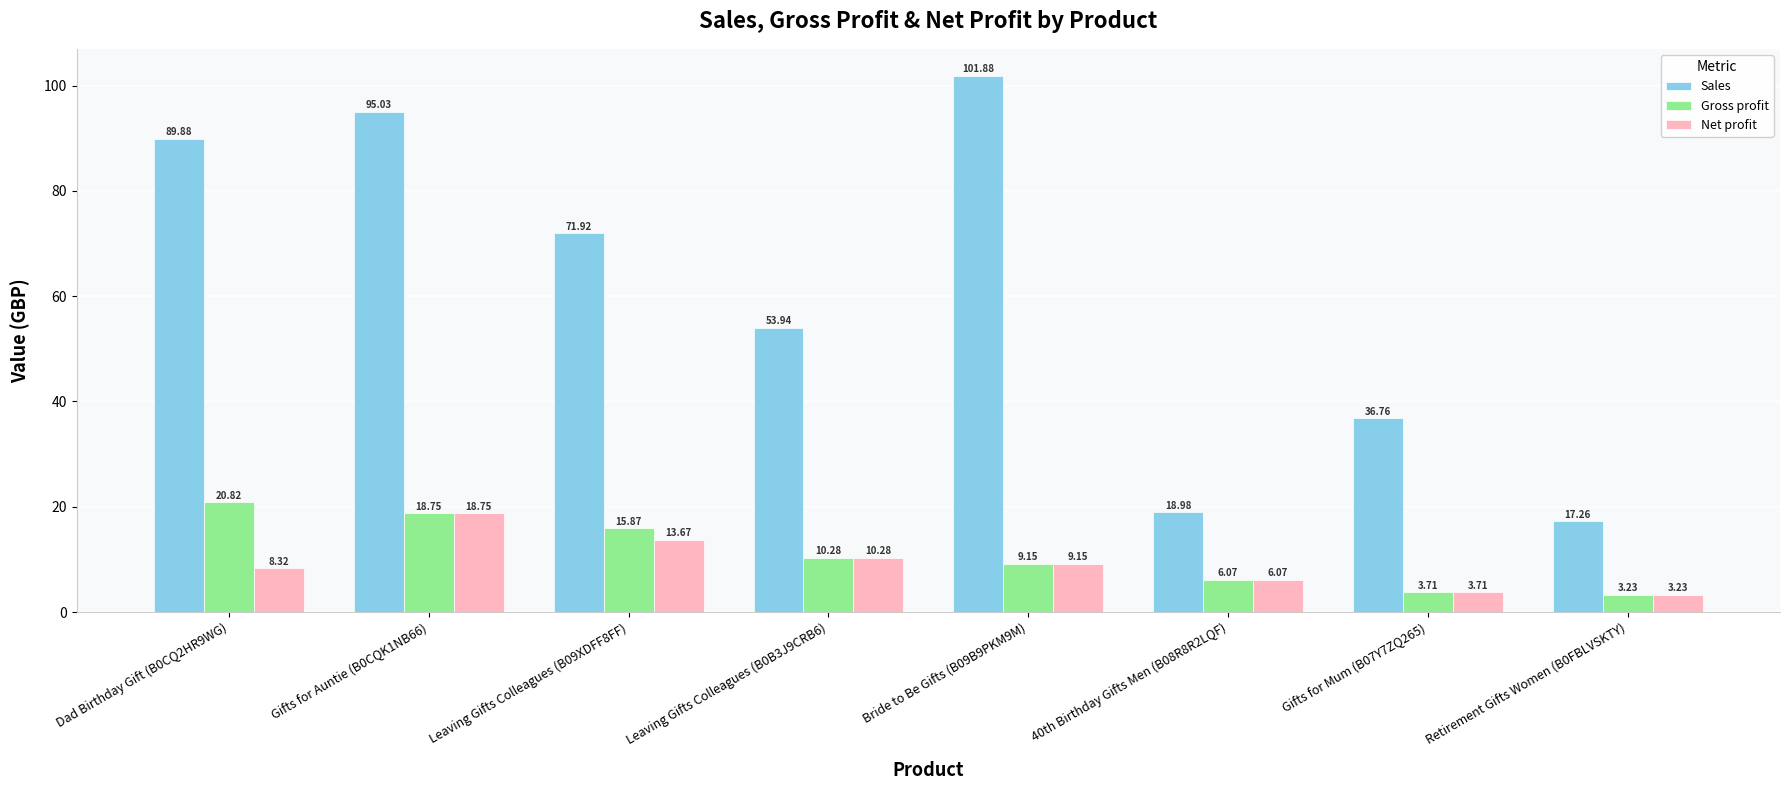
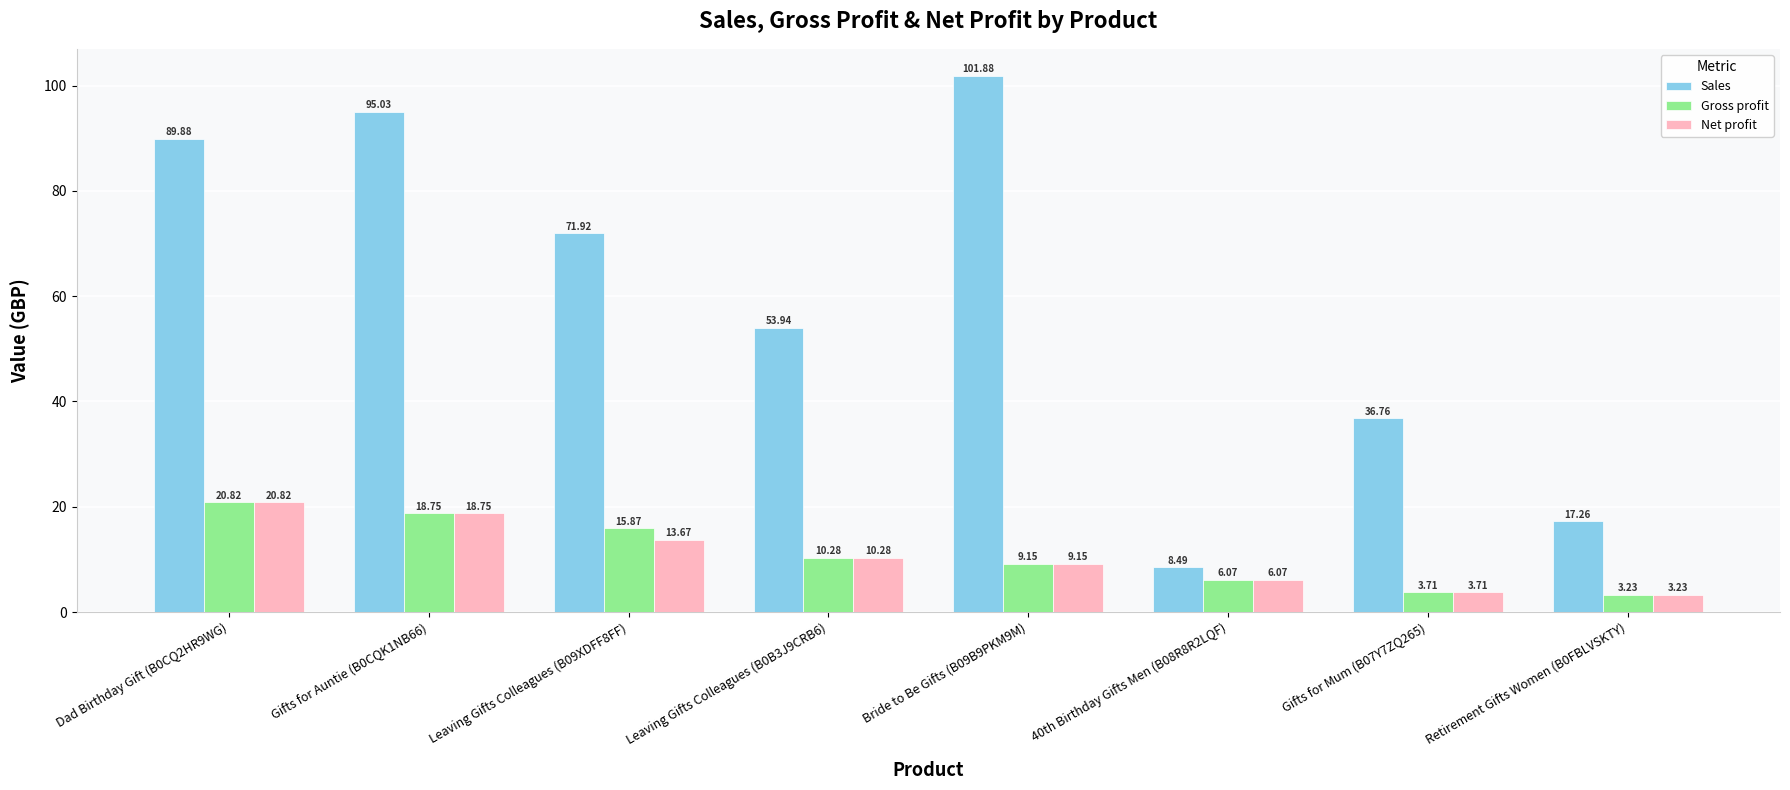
  {
    "Sales": {
      "Dad Birthday Gift (B0CQ2HR9WG)": 89.88,
      "Gifts for Auntie (B0CQK1NB66)": 95.03,
      "Leaving Gifts Colleagues (B09XDFF8FF)": 71.92,
      "Leaving Gifts Colleagues (B0B3J9CRB6)": 53.94,
      "Bride to Be Gifts (B09B9PKM9M)": 101.88,
-     "40th Birthday Gifts Men (B08R8R2LQF)": 18.98,
+     "40th Birthday Gifts Men (B08R8R2LQF)": 8.49,
      "Gifts for Mum (B07Y7ZQ265)": 36.76,
      "Retirement Gifts Women (B0FBLVSKTY)": 17.26
    },
    "Gross profit": {
      "Dad Birthday Gift (B0CQ2HR9WG)": 20.82,
      "Gifts for Auntie (B0CQK1NB66)": 18.75,
      "Leaving Gifts Colleagues (B09XDFF8FF)": 15.87,
      "Leaving Gifts Colleagues (B0B3J9CRB6)": 10.28,
      "Bride to Be Gifts (B09B9PKM9M)": 9.15,
      "40th Birthday Gifts Men (B08R8R2LQF)": 6.07,
      "Gifts for Mum (B07Y7ZQ265)": 3.71,
      "Retirement Gifts Women (B0FBLVSKTY)": 3.23
    },
    "Net profit": {
-     "Dad Birthday Gift (B0CQ2HR9WG)": 8.32,
+     "Dad Birthday Gift (B0CQ2HR9WG)": 20.82,
      "Gifts for Auntie (B0CQK1NB66)": 18.75,
      "Leaving Gifts Colleagues (B09XDFF8FF)": 13.67,
      "Leaving Gifts Colleagues (B0B3J9CRB6)": 10.28,
      "Bride to Be Gifts (B09B9PKM9M)": 9.15,
      "40th Birthday Gifts Men (B08R8R2LQF)": 6.07,
      "Gifts for Mum (B07Y7ZQ265)": 3.71,
      "Retirement Gifts Women (B0FBLVSKTY)": 3.23
    }
  }
